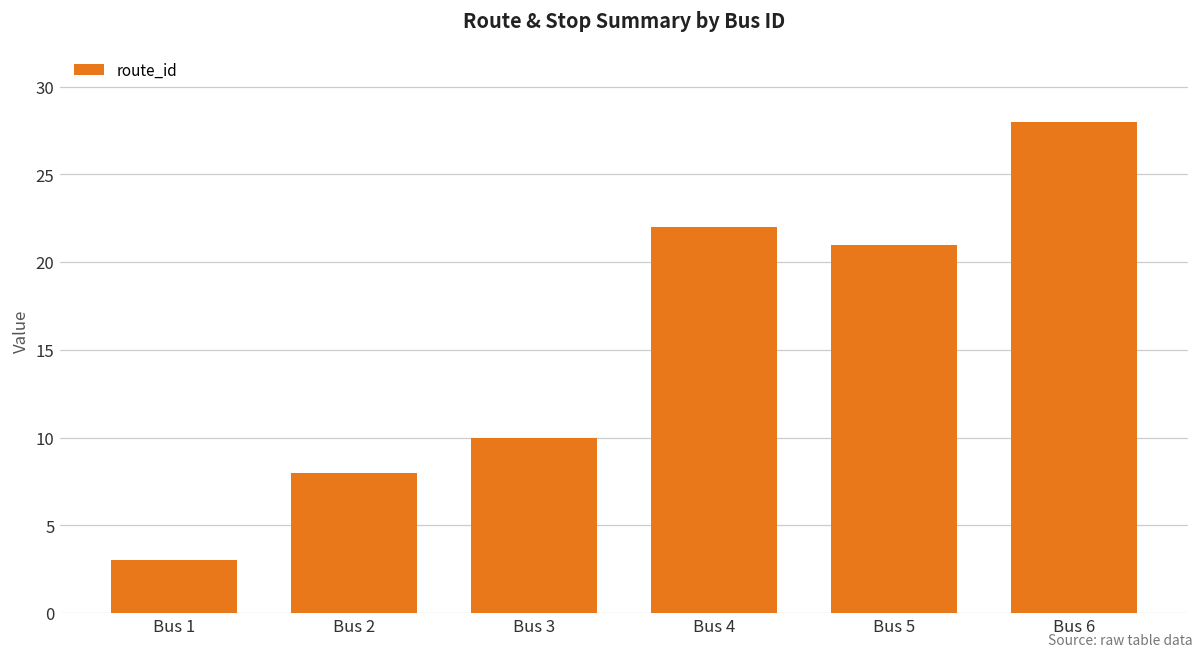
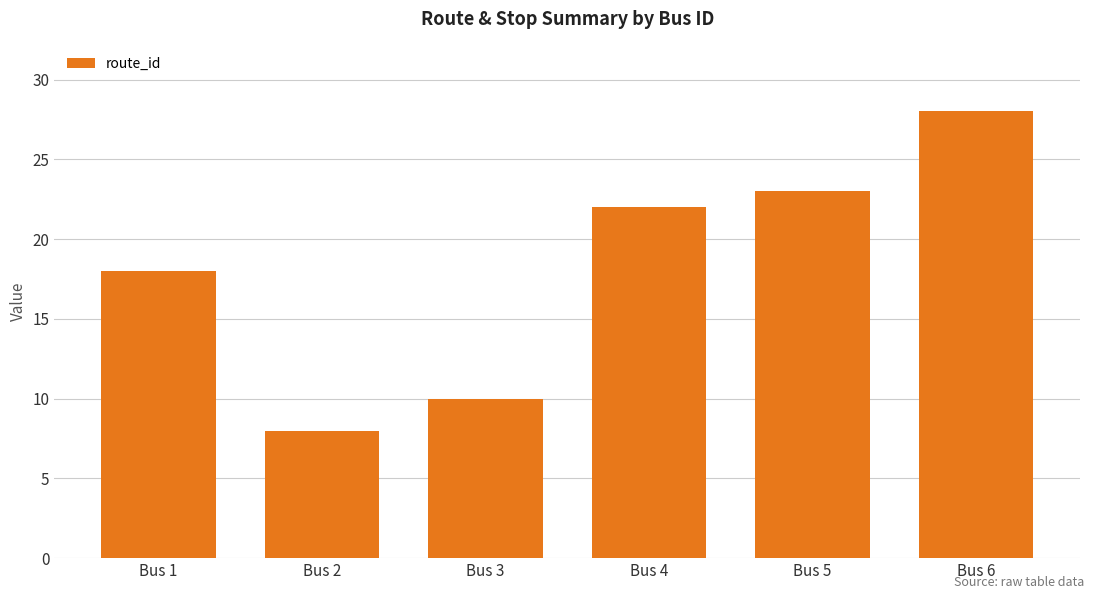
  {
-   "Bus 1": 3,
+   "Bus 1": 18,
    "Bus 2": 8,
    "Bus 3": 10,
    "Bus 4": 22,
-   "Bus 5": 21,
+   "Bus 5": 23,
    "Bus 6": 28
  }
